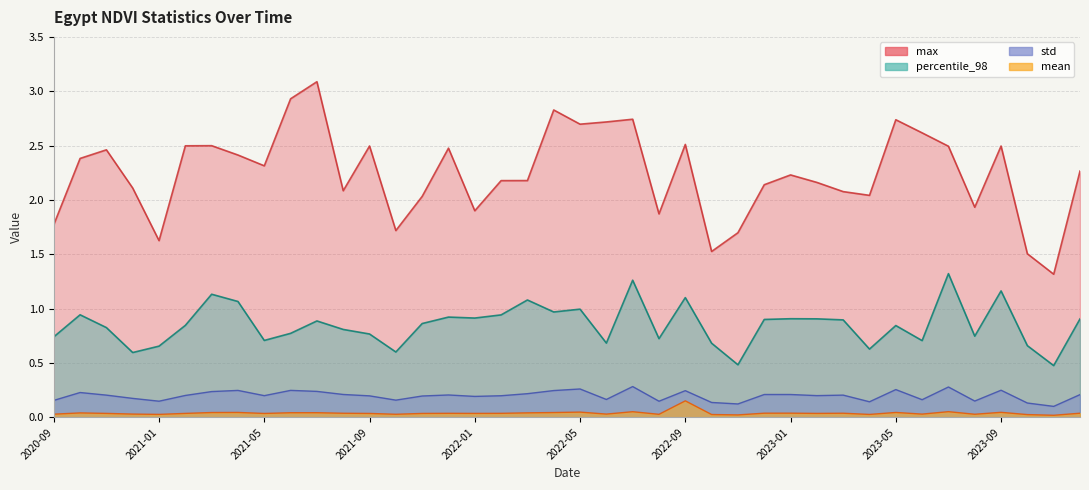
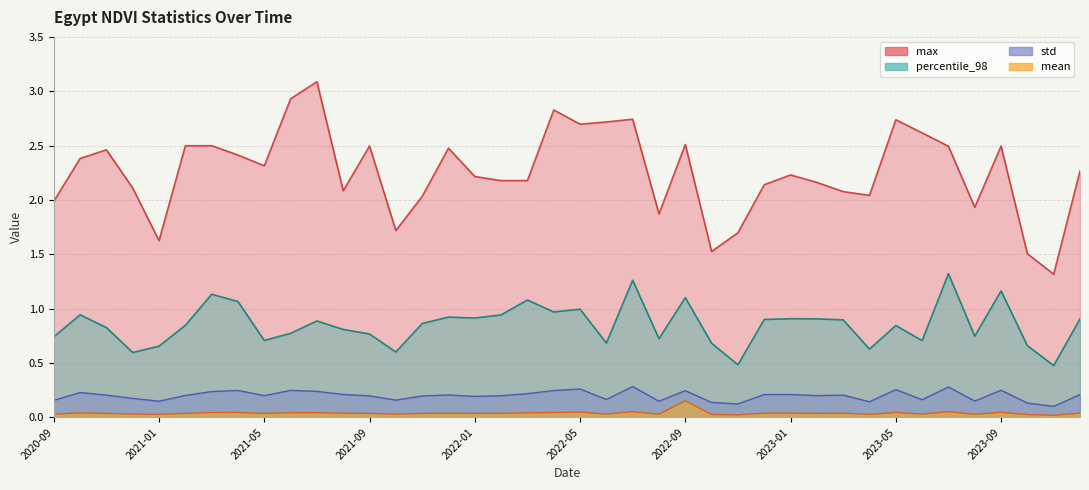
  {
    "max": {
-     "2020-09": 1.77,
+     "2020-09": 1.99,
      "2021-01": 1.63,
      "2021-05": 2.31,
      "2021-09": 2.50,
-     "2022-01": 1.90,
+     "2022-01": 2.22,
      "2022-05": 2.70,
      "2022-09": 2.51,
      "2023-01": 2.23,
      "2023-05": 2.74,
      "2023-09": 2.50
    },
    "mean": {
      "2020-09": 0.03,
      "2021-01": 0.03,
      "2021-05": 0.04,
      "2021-09": 0.04,
      "2022-01": 0.04,
      "2022-05": 0.05,
      "2022-09": 0.15,
      "2023-01": 0.04,
      "2023-05": 0.05,
      "2023-09": 0.05
    }
  }
